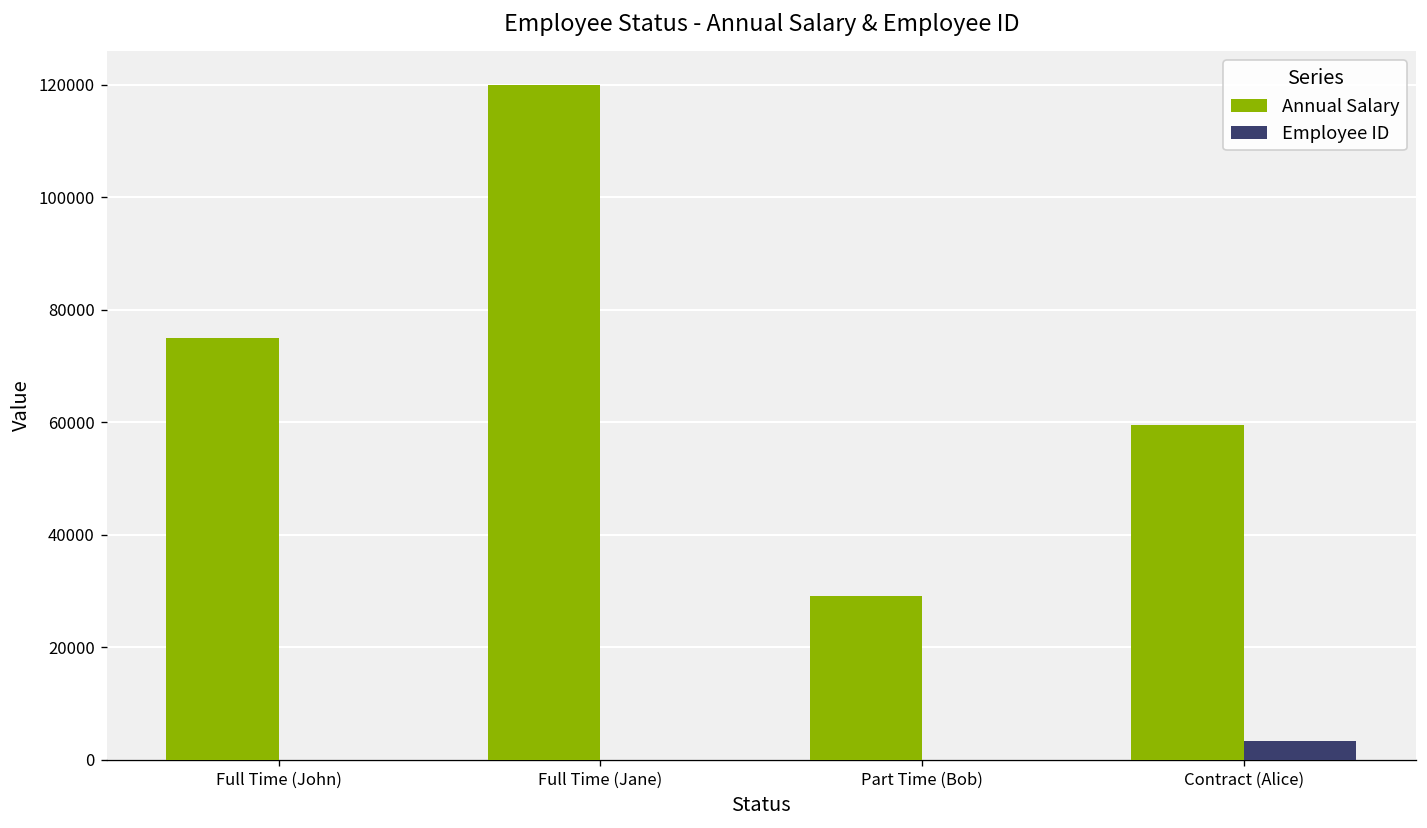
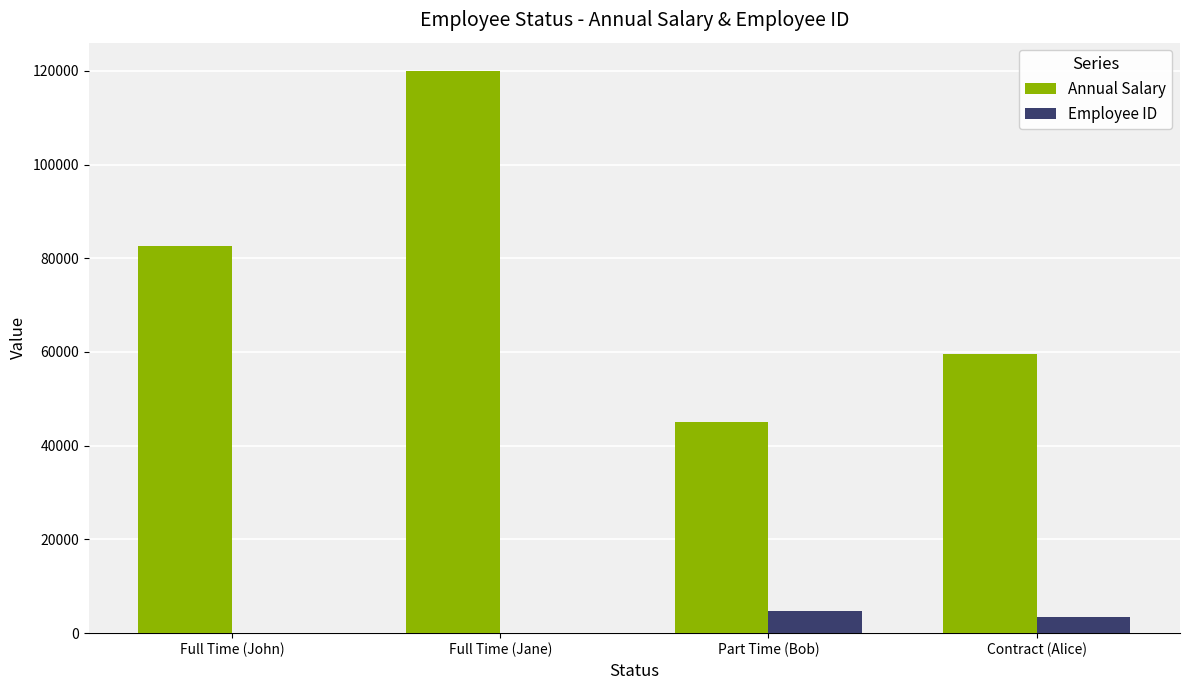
  {
    "Annual Salary": {
-     "Full Time (John)": 75000,
+     "Full Time (John)": 83000,
      "Full Time (Jane)": 120000,
-     "Part Time (Bob)": 29000,
+     "Part Time (Bob)": 45000,
      "Contract (Alice)": 60000
    },
    "Employee ID": {
-     "Part Time (Bob)": 0,
+     "Part Time (Bob)": 5000,
      "Contract (Alice)": 3000
    }
  }
